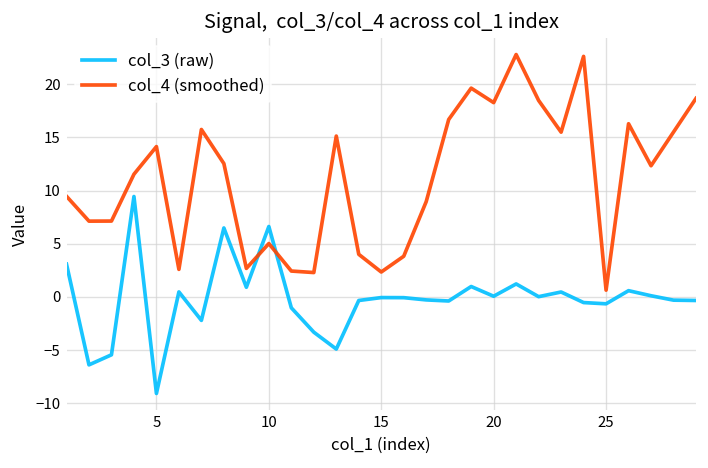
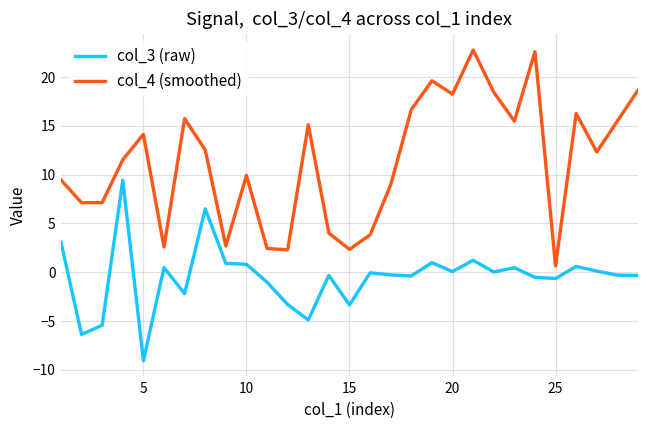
  {
    "col_3 (raw)": {
      "5": -9,
-     "10": 7,
-     "15": 0,
+     "10": 1,
+     "15": -3,
      "20": 0,
      "25": -1
    },
    "col_4 (smoothed)": {
      "5": 14,
-     "10": 5,
+     "10": 10,
      "15": 2,
      "20": 18,
      "25": 1
    }
  }
